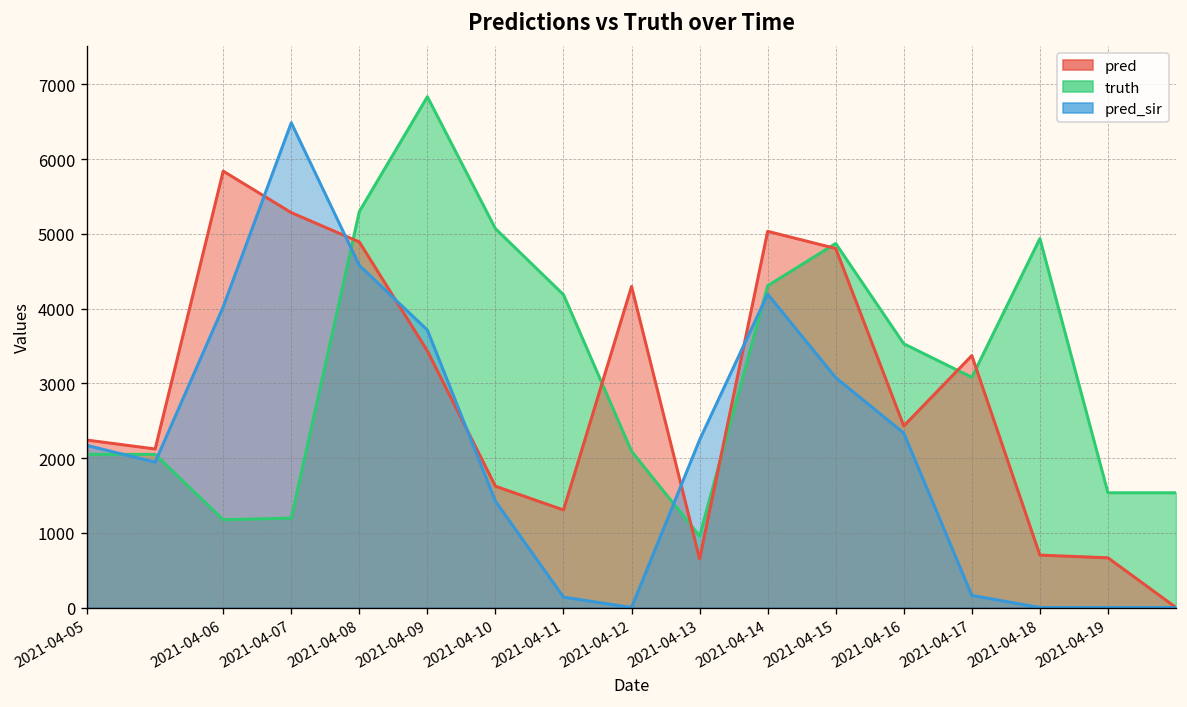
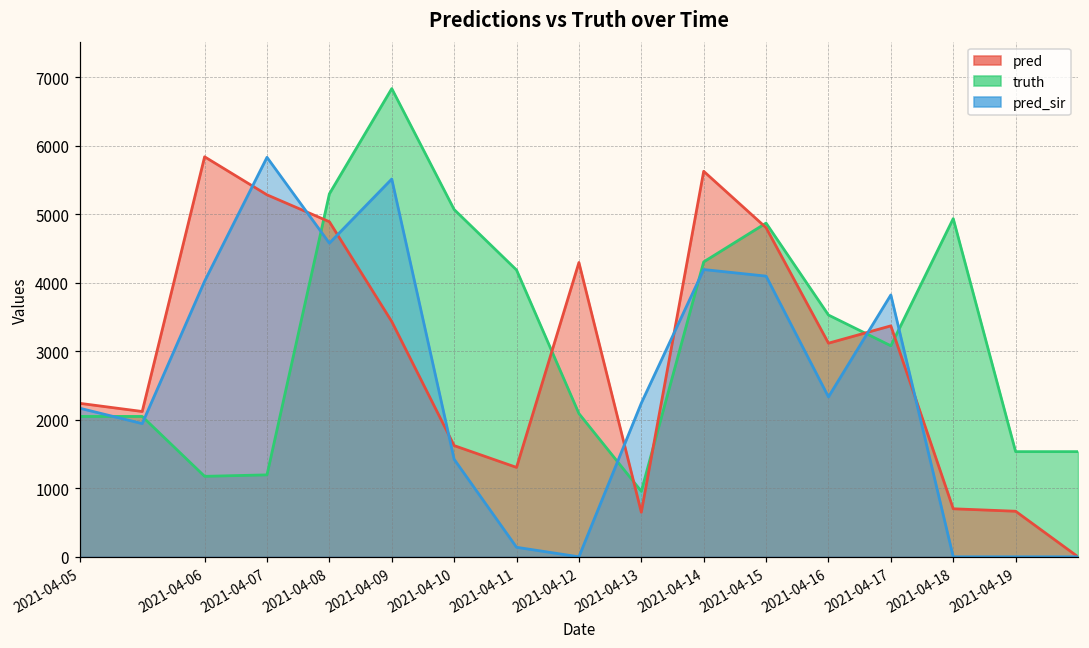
  {
    "truth": {
      "2021-04-06": 1200,
      "2021-04-07": 1200,
      "2021-04-08": 5300,
      "2021-04-09": 6800,
      "2021-04-10": 5100,
      "2021-04-11": 4200,
      "2021-04-12": 2100,
      "2021-04-13": 1000,
      "2021-04-14": 4300,
      "2021-04-15": 4900,
      "2021-04-16": 3500,
      "2021-04-17": 3100,
      "2021-04-18": 4900
    },
    "pred": {
      "2021-04-06": 5800,
      "2021-04-07": 5300,
      "2021-04-08": 4900,
      "2021-04-09": 3400,
      "2021-04-10": 1600,
      "2021-04-11": 1300,
      "2021-04-12": 4300,
      "2021-04-13": 700,
-     "2021-04-14": 5000,
+     "2021-04-14": 5600,
      "2021-04-15": 4800,
-     "2021-04-16": 2400,
+     "2021-04-16": 3100,
      "2021-04-17": 3400,
      "2021-04-18": 700
    },
    "pred_sir": {
      "2021-04-06": 4000,
-     "2021-04-07": 6500,
+     "2021-04-07": 5800,
      "2021-04-08": 4600,
-     "2021-04-09": 3700,
+     "2021-04-09": 5500,
      "2021-04-10": 1400,
      "2021-04-11": 100,
      "2021-04-12": 0,
      "2021-04-13": 2200,
      "2021-04-14": 4200,
-     "2021-04-15": 3100,
+     "2021-04-15": 4100,
      "2021-04-16": 2300,
-     "2021-04-17": 200,
+     "2021-04-17": 3800,
      "2021-04-18": 0
    }
  }
